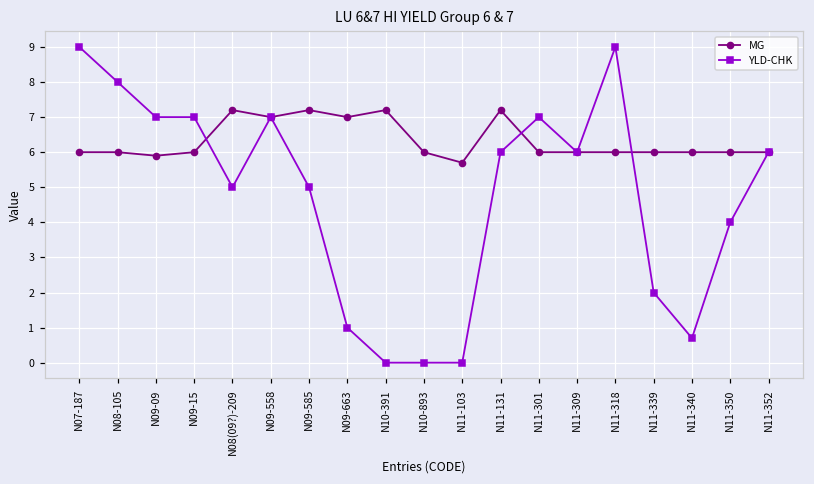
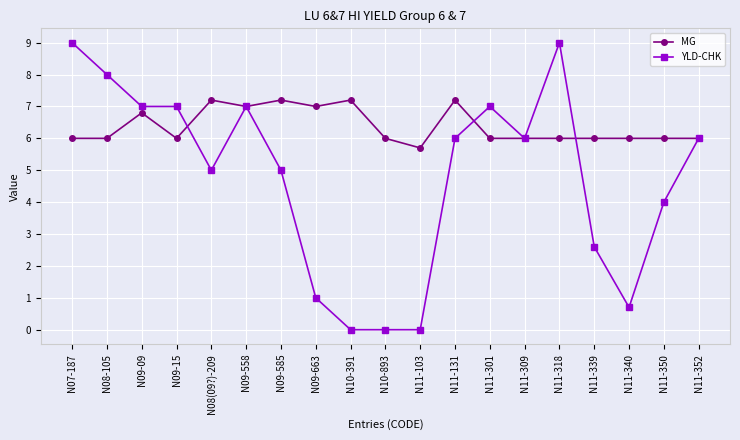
  {
    "MG": {
      "N07-187": 6.0,
      "N08-105": 6.0,
-     "N09-09": 5.9,
+     "N09-09": 6.8,
      "N09-15": 6.0,
      "N08(09?)-209": 7.2,
      "N09-585": 7.2,
      "N09-663": 7.0,
      "N10-391": 7.2,
      "N10-893": 6.0,
      "N11-103": 5.7,
      "N11-131": 7.2,
      "N11-301": 6.0,
      "N11-318": 6.0,
      "N11-339": 6.0,
      "N11-340": 6.0,
      "N11-350": 6.0
    },
    "YLD-CHK": {
      "N07-187": 9.0,
      "N08-105": 8.0,
      "N09-09": 7.0,
      "N09-15": 7.0,
      "N08(09?)-209": 5.0,
      "N09-585": 5.0,
      "N09-663": 1.0,
      "N10-391": 0.0,
      "N10-893": 0.0,
      "N11-103": 0.0,
      "N11-131": 6.0,
      "N11-301": 7.0,
      "N11-318": 9.0,
-     "N11-339": 2.0,
+     "N11-339": 2.6,
      "N11-340": 0.7,
      "N11-350": 4.0
    }
  }
